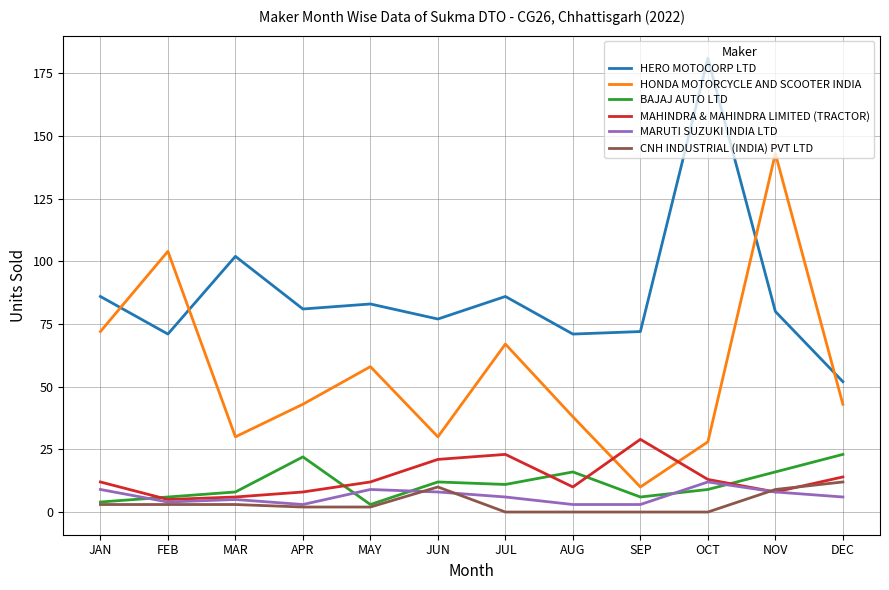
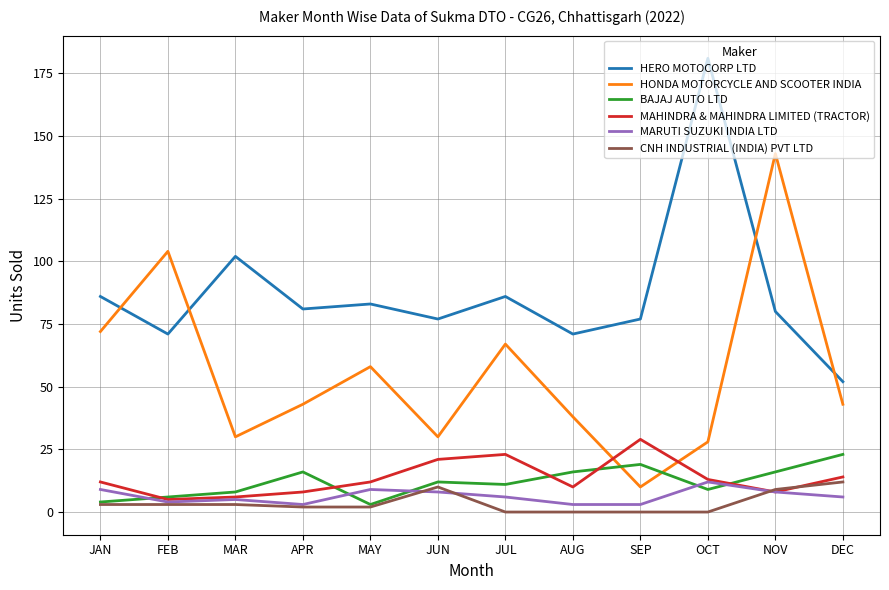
  {
    "HERO MOTOCORP LTD": {
      "JAN": 86,
      "FEB": 71,
      "MAR": 102,
      "APR": 81,
      "MAY": 83,
      "JUN": 77,
      "JUL": 86,
      "AUG": 71,
-     "SEP": 72,
+     "SEP": 77,
      "NOV": 80,
      "DEC": 52
    },
    "HONDA MOTORCYCLE AND SCOOTER INDIA": {
      "JAN": 72,
      "FEB": 104,
      "MAR": 30,
      "APR": 43,
      "MAY": 58,
      "JUN": 30,
      "JUL": 67,
      "AUG": 38,
      "SEP": 10,
      "OCT": 28,
      "DEC": 43
    },
    "BAJAJ AUTO LTD": {
      "MAR": 8,
-     "APR": 22,
+     "APR": 16,
      "JUN": 12,
      "JUL": 11,
      "AUG": 16,
-     "SEP": 6,
+     "SEP": 19,
      "OCT": 9,
      "NOV": 16,
      "DEC": 23
    },
    "MAHINDRA & MAHINDRA LIMITED (TRACTOR)": {
      "JAN": 12,
      "APR": 8,
      "MAY": 12,
      "JUN": 21,
      "JUL": 23,
      "AUG": 10,
      "SEP": 29,
      "OCT": 13,
      "DEC": 14
    },
    "MARUTI SUZUKI INDIA LTD": {
      "JAN": 9,
      "MAY": 9,
      "JUN": 8,
      "JUL": 6,
      "AUG": 3,
      "SEP": 3,
      "OCT": 12,
      "DEC": 6
    },
    "CNH INDUSTRIAL (INDIA) PVT LTD": {
      "MAR": 3,
      "JUN": 10,
      "JUL": 0,
      "AUG": 0,
      "SEP": 0,
      "OCT": 0,
      "DEC": 12
    }
  }
